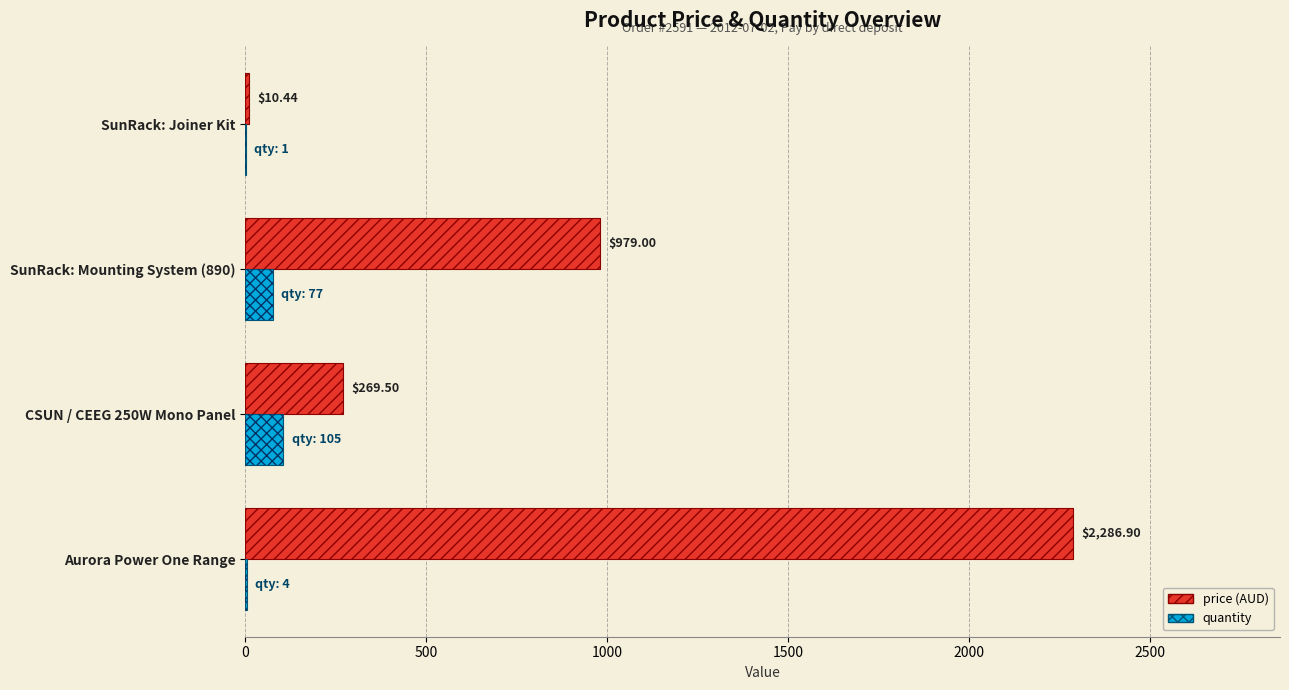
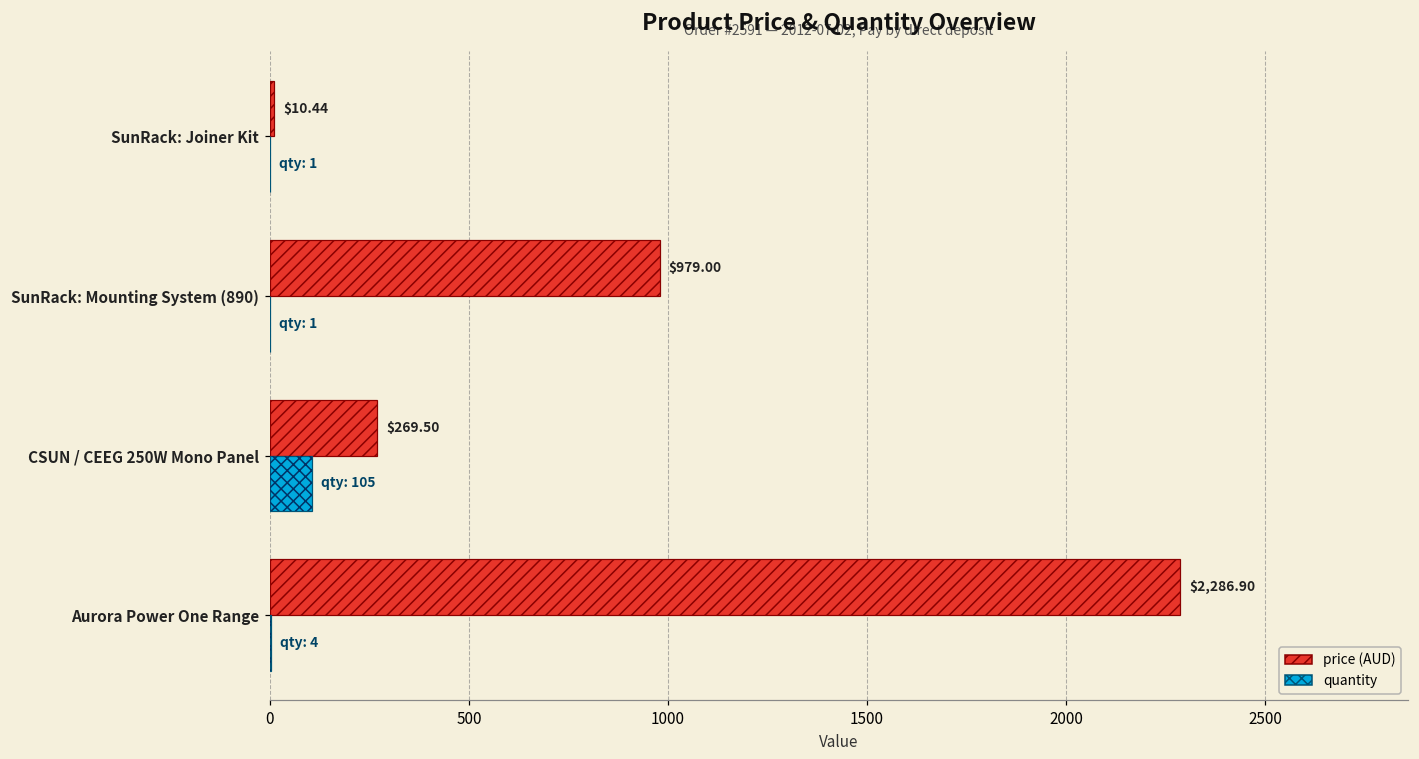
  {
    "quantity": {
      "SunRack: Joiner Kit": 1,
-     "SunRack: Mounting System (890)": 77,
+     "SunRack: Mounting System (890)": 1,
      "CSUN / CEEG 250W Mono Panel": 105,
      "Aurora Power One Range": 4
    }
  }
